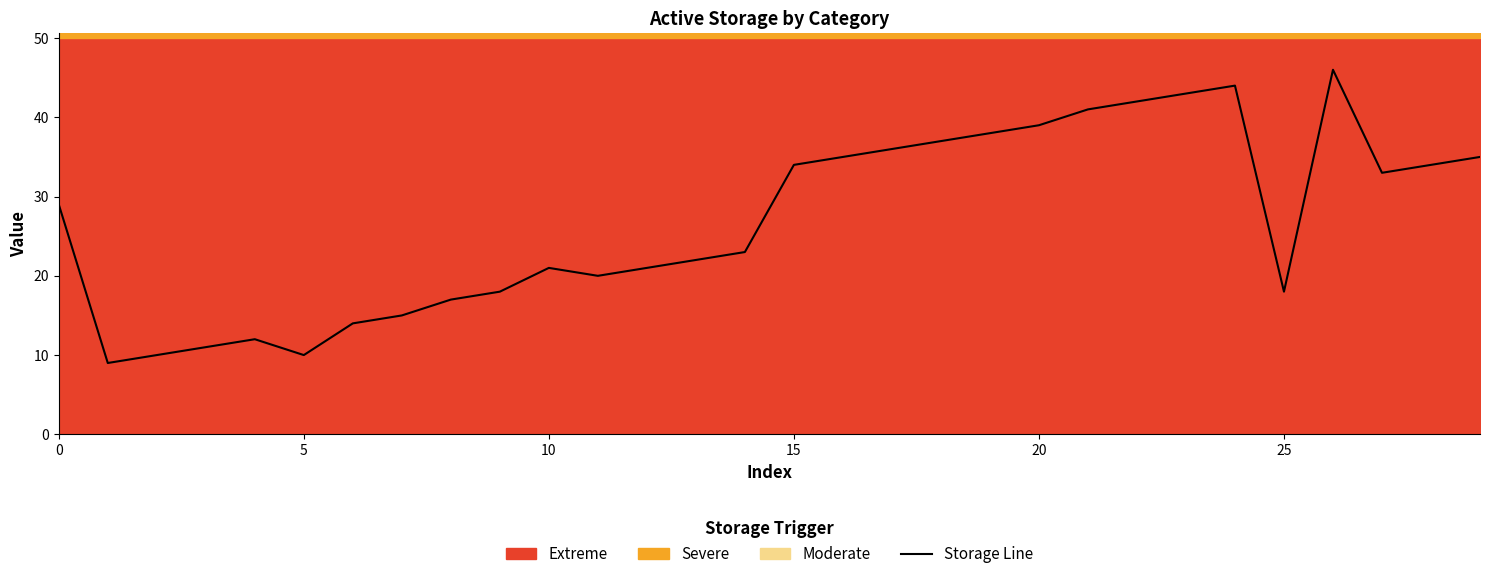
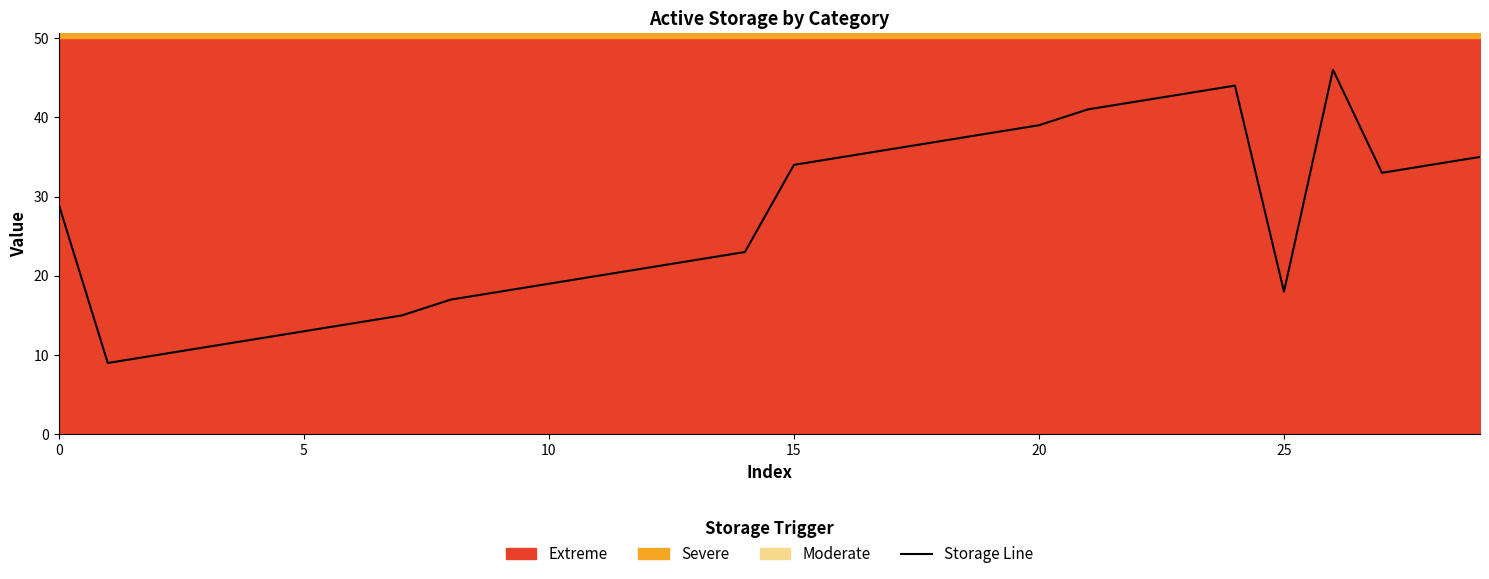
  {
    "Storage Line": {
      "0": 29,
-     "5": 10,
-     "10": 21,
+     "5": 13,
+     "10": 19,
      "15": 34,
      "20": 39,
      "25": 18
    }
  }
